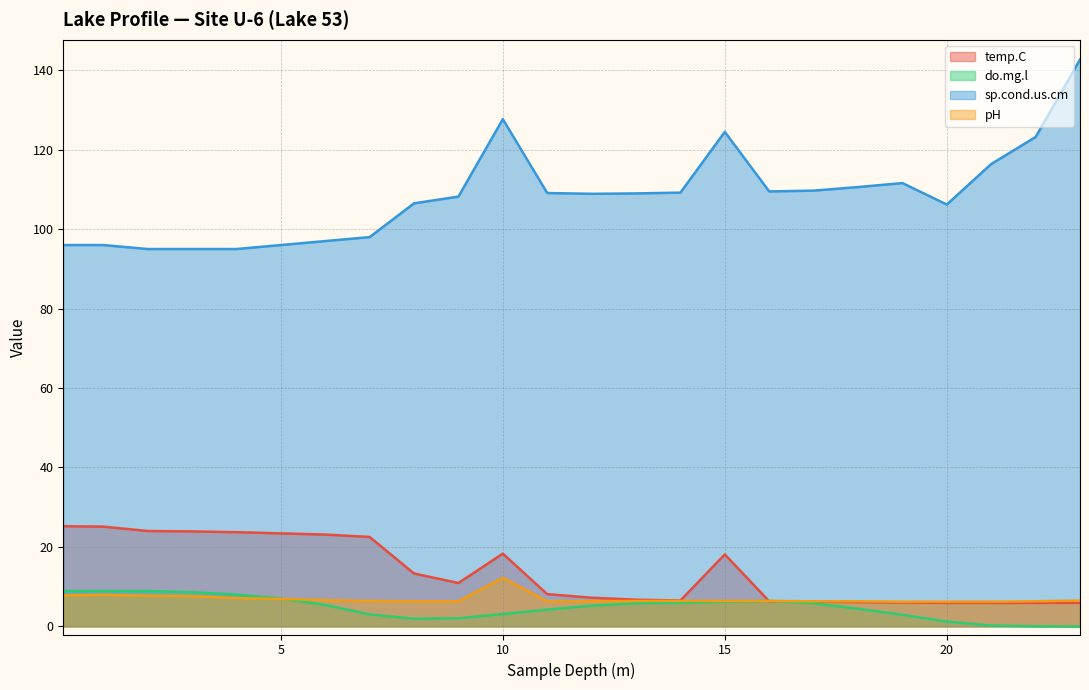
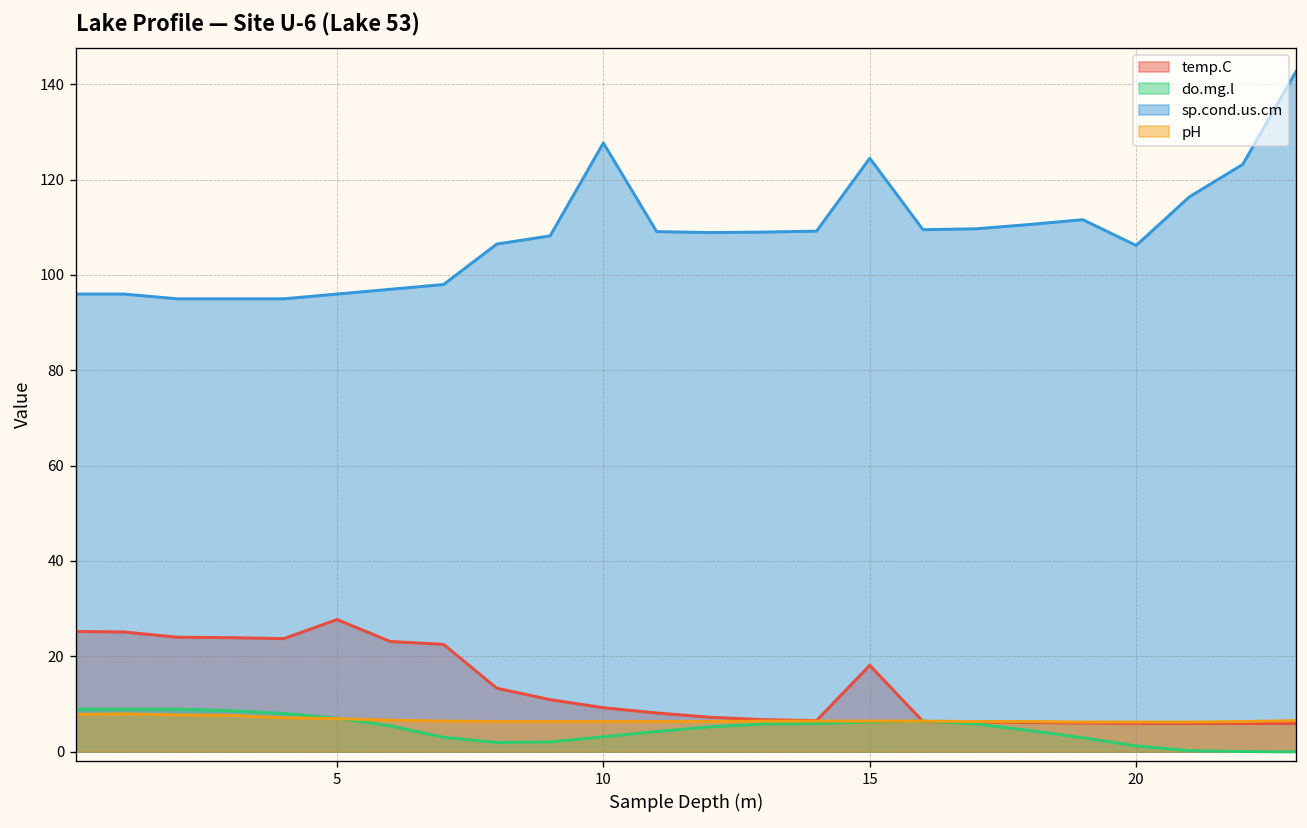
  {
    "temp.C": {
-     "5": 23,
-     "10": 18,
+     "5": 28,
+     "10": 9,
      "15": 18
    },
    "sp.cond.us.cm": {
      "5": 96,
      "10": 128,
      "15": 125,
      "20": 106
    },
    "pH": {
-     "10": 12
+     "10": 6
    }
  }
